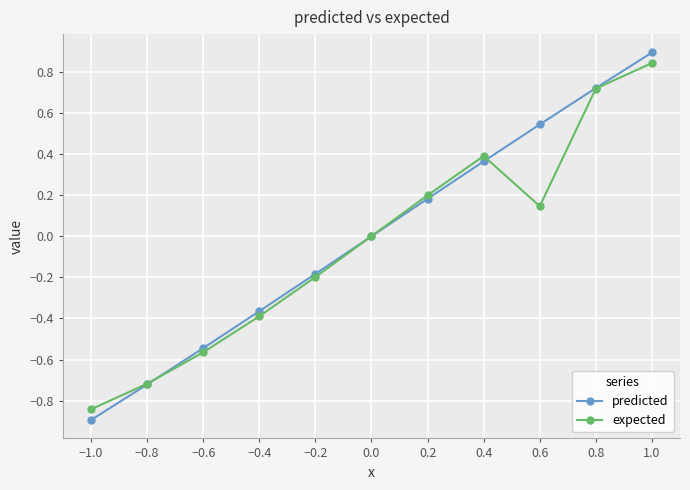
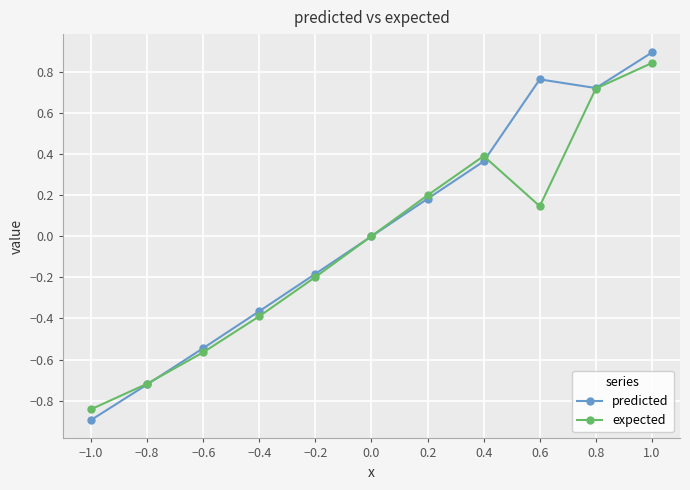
  {
    "predicted": {
      "−1.0": -0.89,
      "−0.6": -0.54,
      "−0.4": -0.36,
      "−0.2": -0.18,
      "0.2": 0.18,
      "0.4": 0.36,
-     "0.6": 0.54,
+     "0.6": 0.76,
      "1.0": 0.89
    },
    "expected": {
      "−1.0": -0.84,
      "−0.6": -0.56,
      "−0.4": -0.39,
      "−0.2": -0.20,
      "0.2": 0.20,
      "0.4": 0.39,
      "0.6": 0.15,
      "1.0": 0.84
    }
  }
